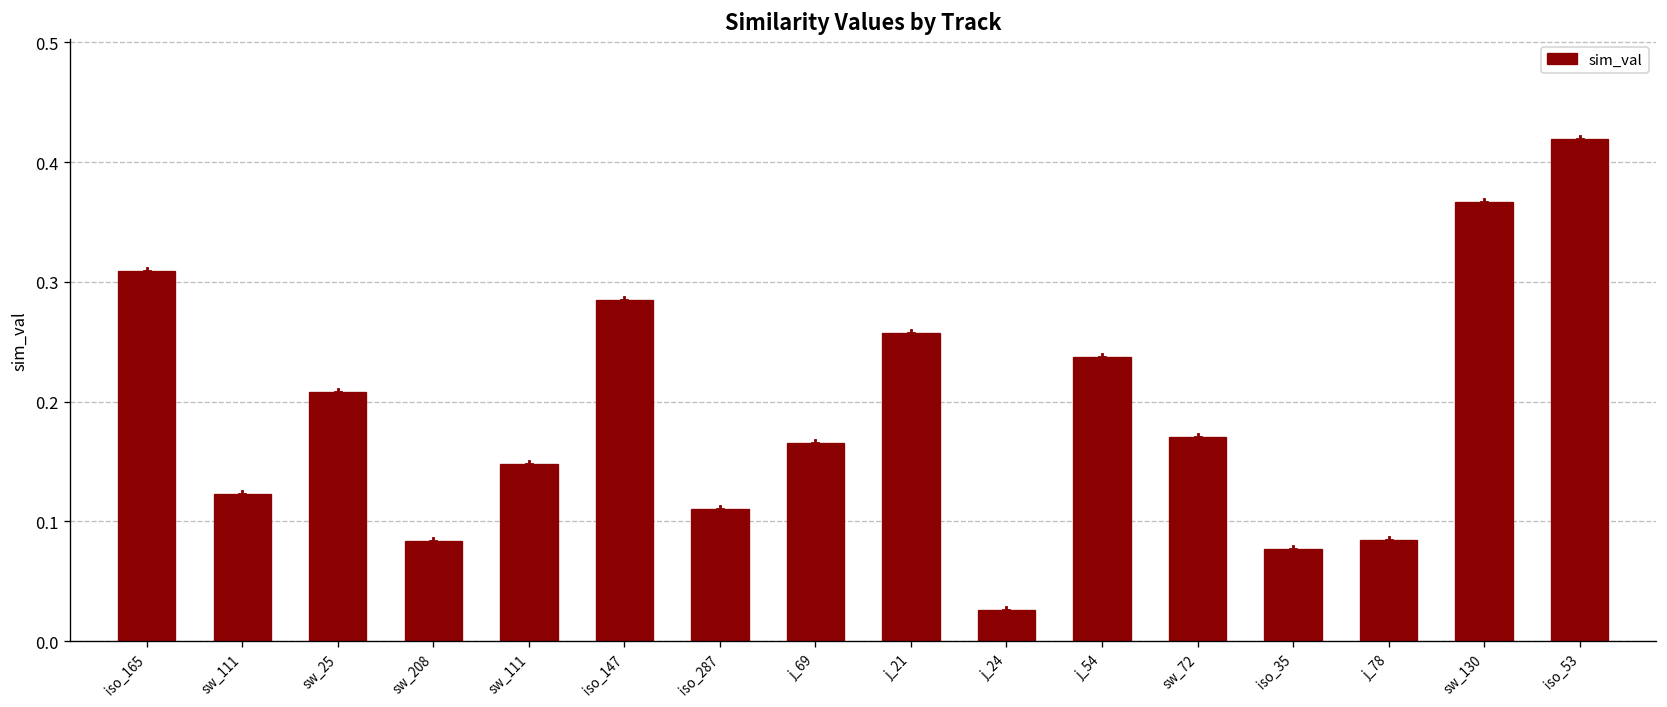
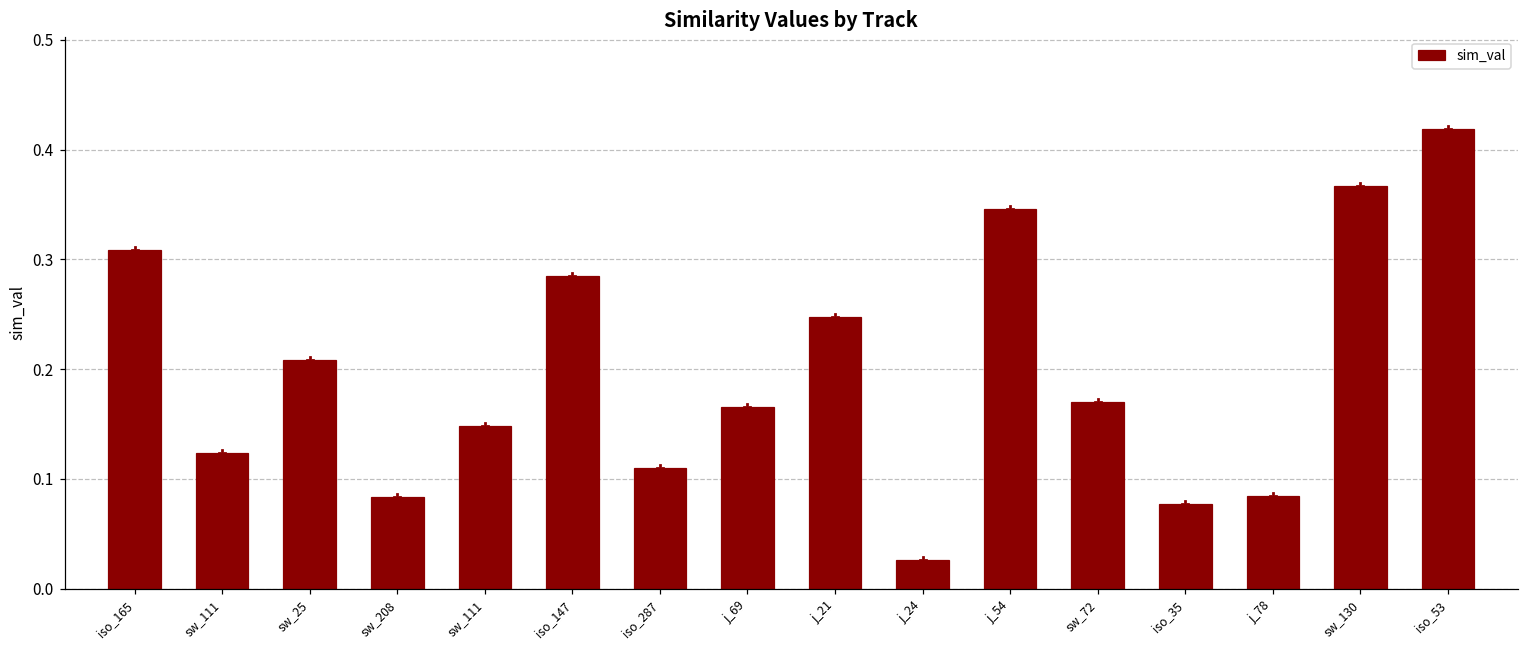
  {
    "iso_165": 0.31,
    "sw_25": 0.21,
    "sw_208": 0.08,
    "iso_147": 0.28,
    "iso_287": 0.11,
    "j_69": 0.17,
-   "j_21": 0.26,
+   "j_21": 0.25,
    "j_24": 0.03,
-   "j_54": 0.24,
+   "j_54": 0.35,
    "sw_72": 0.17,
    "iso_35": 0.08,
    "j_78": 0.08,
    "sw_130": 0.37,
    "iso_53": 0.42
  }
